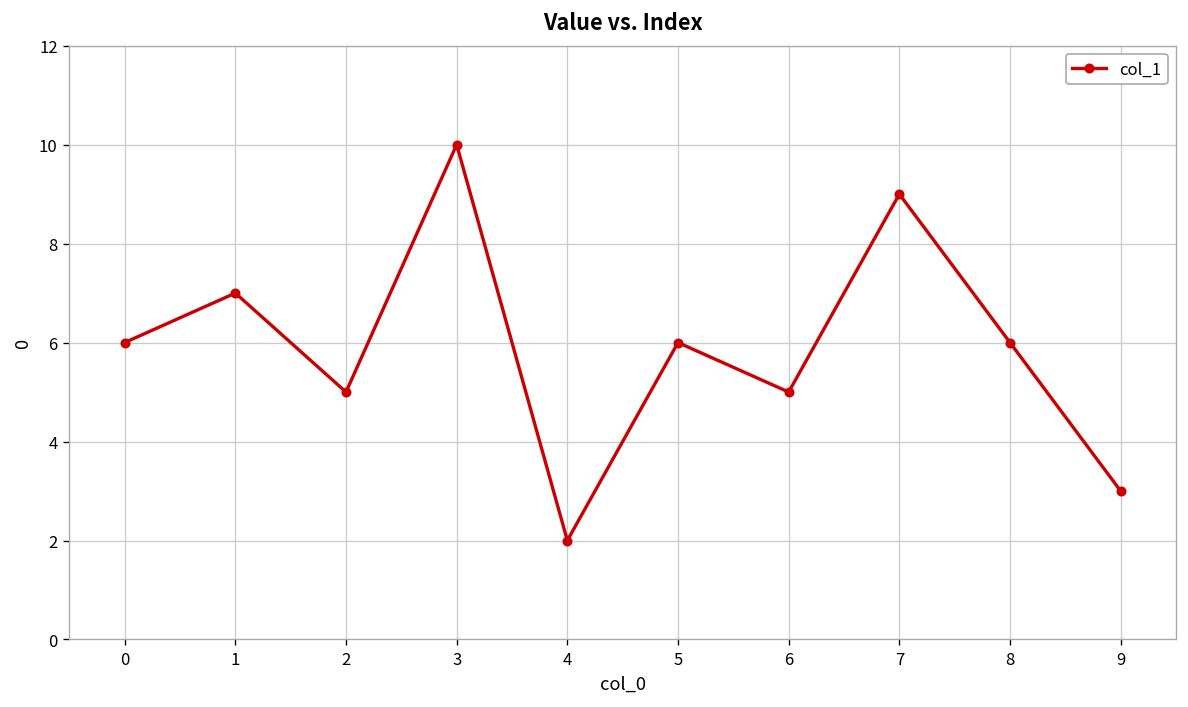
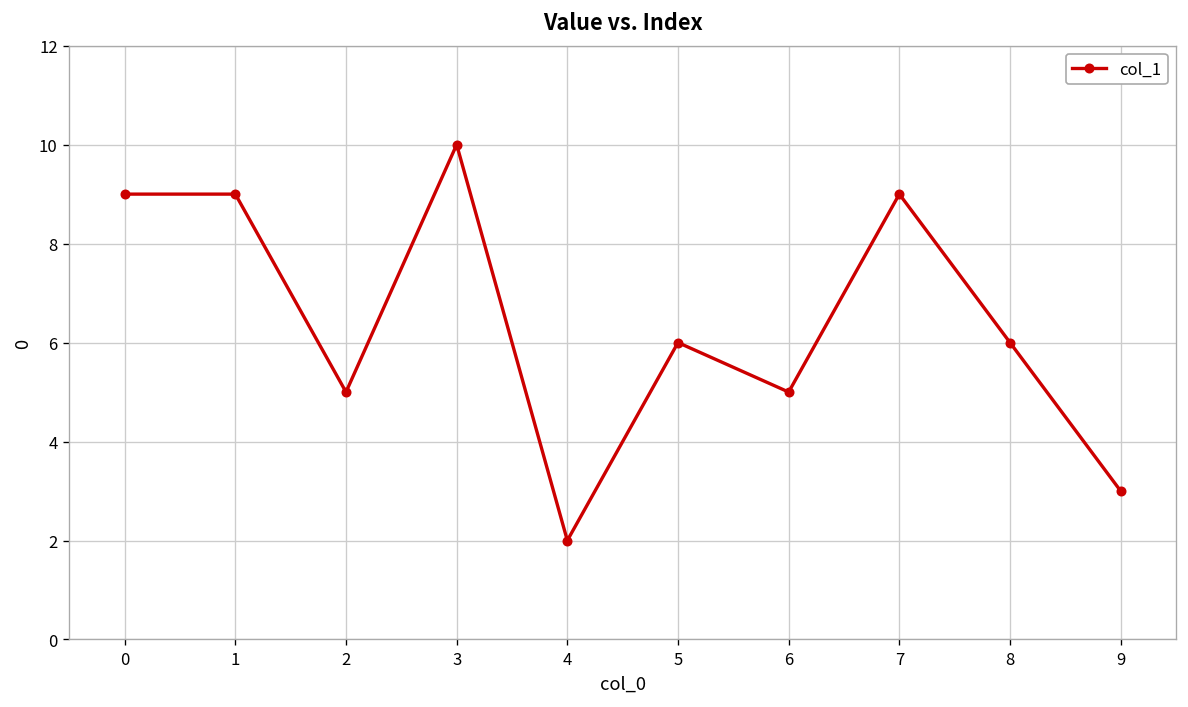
  {
-   "0": 6,
-   "1": 7,
+   "0": 9,
+   "1": 9,
    "2": 5,
    "3": 10,
    "4": 2,
    "5": 6,
    "6": 5,
    "7": 9,
    "8": 6,
    "9": 3
  }
